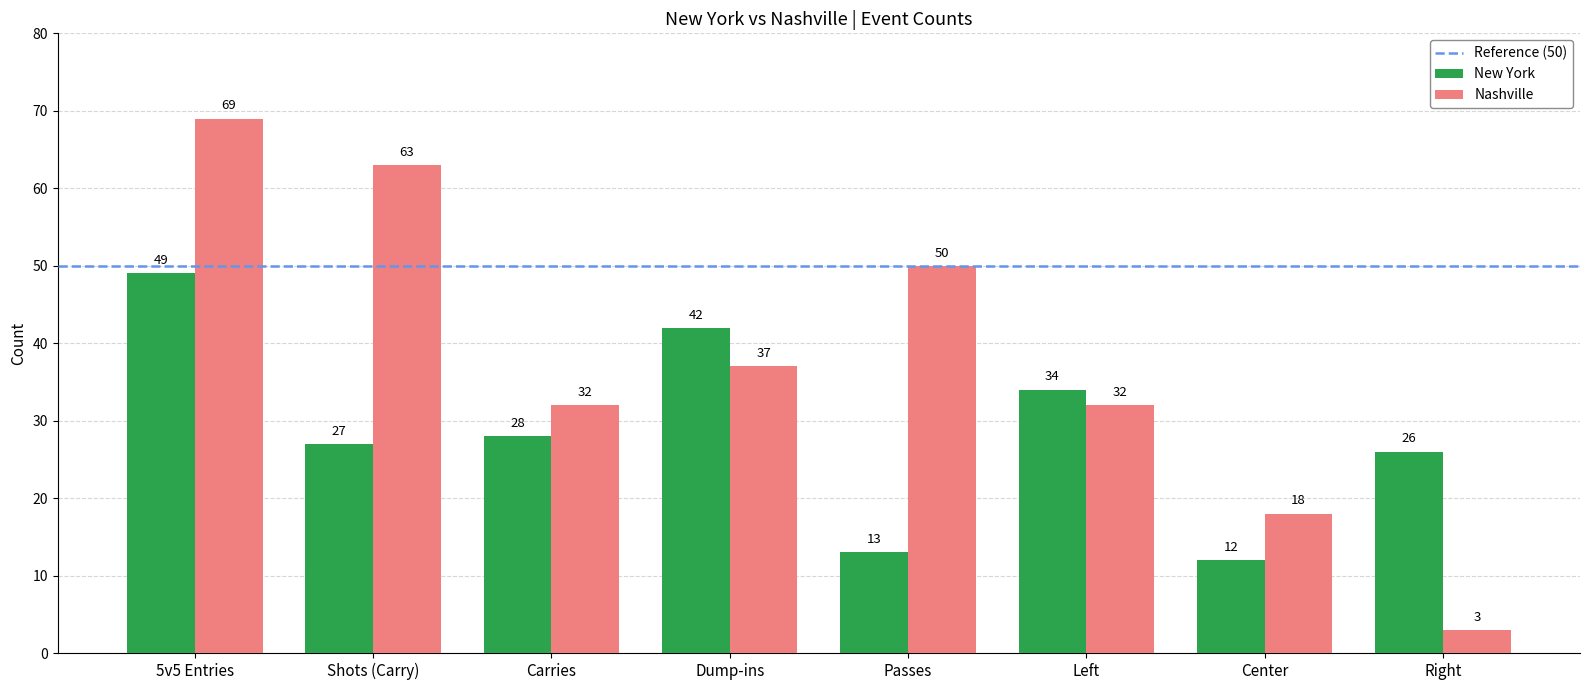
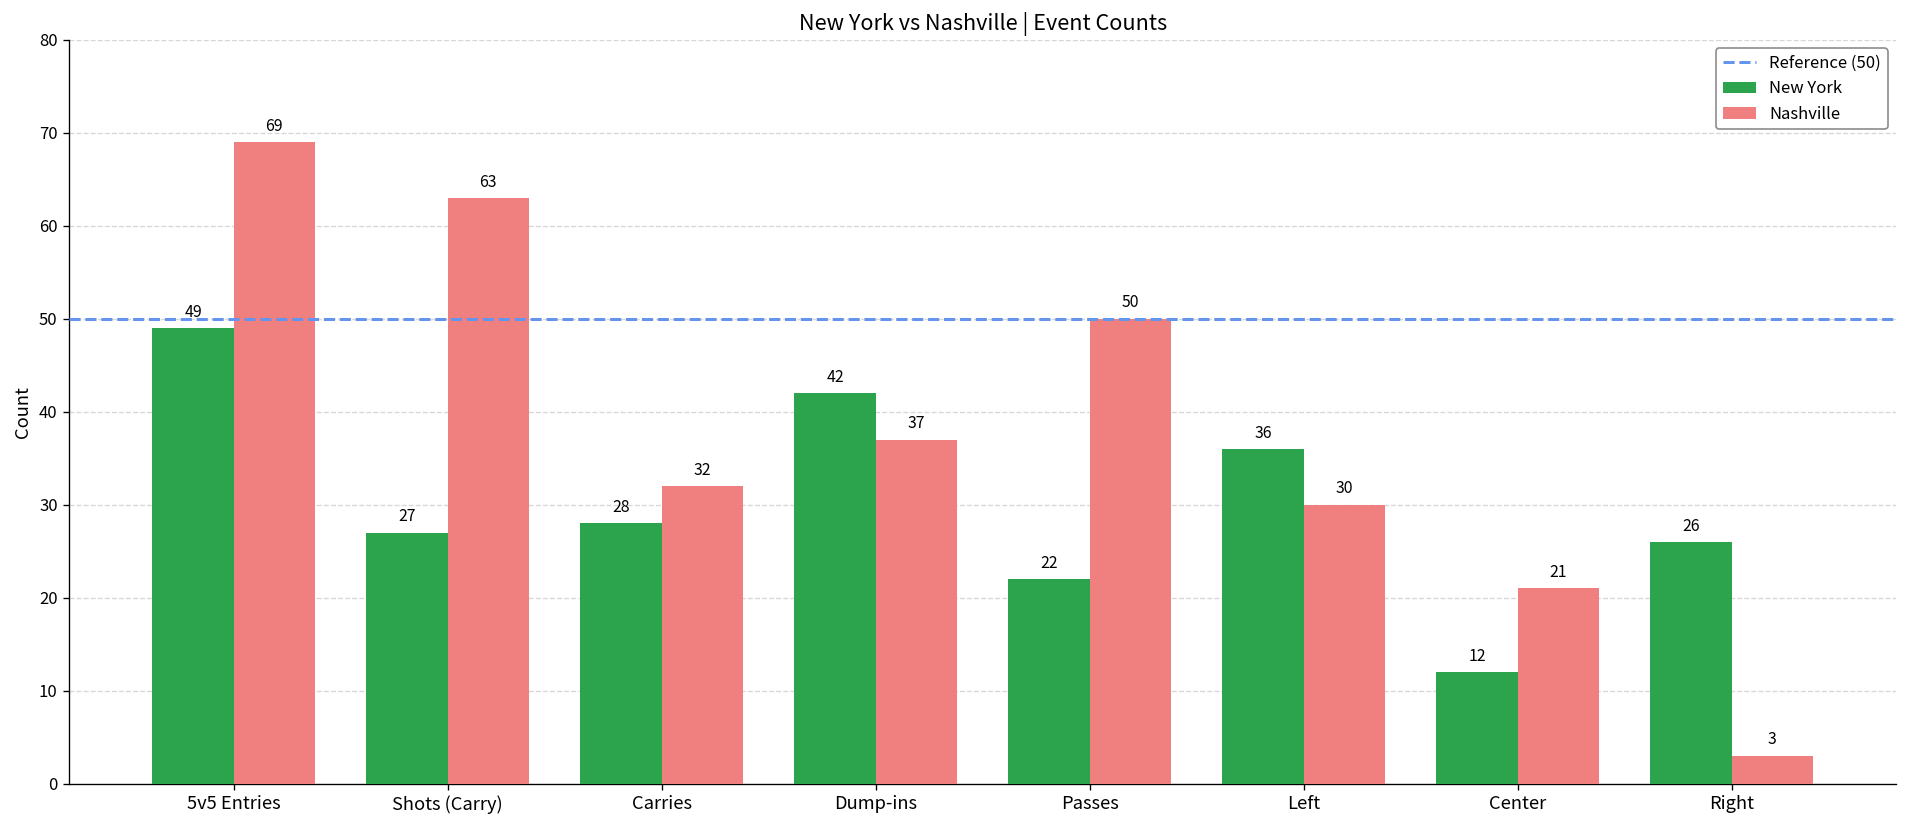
  {
    "New York": {
      "5v5 Entries": 49,
      "Shots (Carry)": 27,
      "Carries": 28,
      "Dump-ins": 42,
-     "Passes": 13,
-     "Left": 34,
+     "Passes": 22,
+     "Left": 36,
      "Center": 12,
      "Right": 26
    },
    "Nashville": {
      "5v5 Entries": 69,
      "Shots (Carry)": 63,
      "Carries": 32,
      "Dump-ins": 37,
      "Passes": 50,
-     "Left": 32,
-     "Center": 18,
+     "Left": 30,
+     "Center": 21,
      "Right": 3
    }
  }
